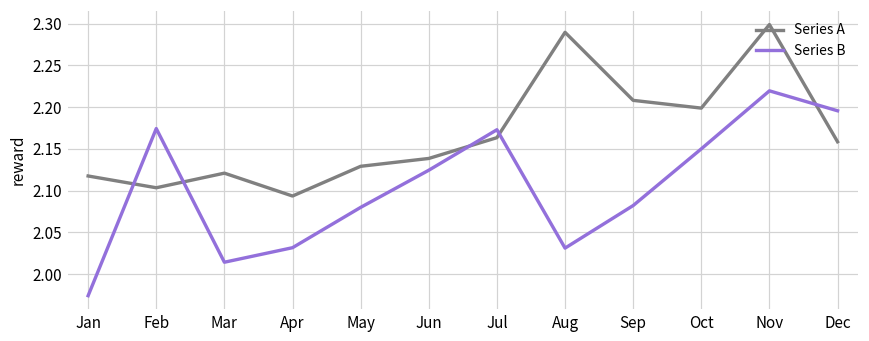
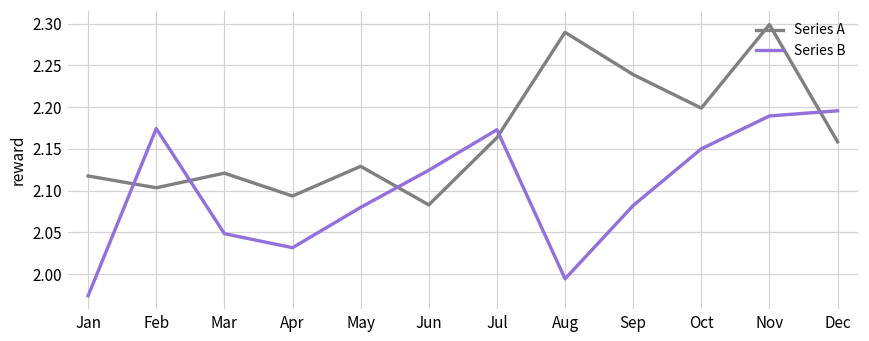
  {
    "Series A": {
      "Jan": 2.12,
      "Feb": 2.10,
      "Mar": 2.12,
      "Apr": 2.09,
      "May": 2.13,
-     "Jun": 2.14,
+     "Jun": 2.08,
      "Jul": 2.16,
      "Aug": 2.29,
-     "Sep": 2.21,
+     "Sep": 2.24,
      "Oct": 2.20,
      "Nov": 2.30,
      "Dec": 2.16
    },
    "Series B": {
      "Jan": 1.97,
      "Feb": 2.17,
-     "Mar": 2.01,
+     "Mar": 2.05,
      "Apr": 2.03,
      "May": 2.08,
      "Jun": 2.12,
      "Jul": 2.17,
-     "Aug": 2.03,
+     "Aug": 1.99,
      "Sep": 2.08,
      "Oct": 2.15,
-     "Nov": 2.22,
+     "Nov": 2.19,
      "Dec": 2.20
    }
  }
